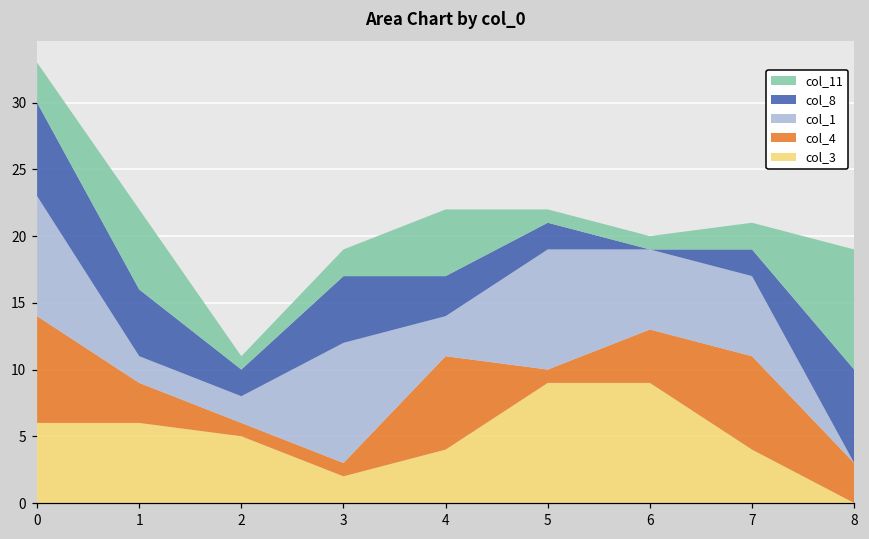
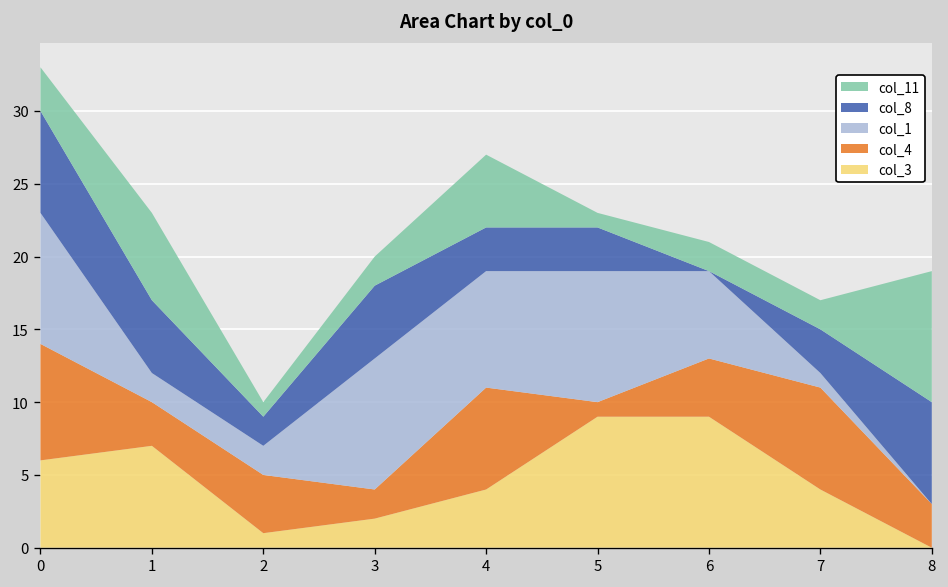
  {
    "col_3": {
      "0": 6,
-     "1": 6,
-     "2": 5,
+     "1": 7,
+     "2": 1,
      "3": 2,
      "4": 4,
      "5": 9,
      "6": 9,
      "7": 4,
      "8": 0
    },
    "col_4": {
      "0": 8,
      "1": 3,
-     "2": 1,
-     "3": 1,
+     "2": 4,
+     "3": 2,
      "4": 7,
      "5": 1,
      "6": 4,
      "7": 7
    },
    "col_1": {
      "0": 9,
      "1": 2,
      "2": 2,
      "3": 9,
-     "4": 3,
+     "4": 8,
      "5": 9,
-     "7": 6
+     "7": 1
    },
    "col_8": {
      "0": 7,
      "1": 5,
      "2": 2,
      "3": 5,
      "4": 3,
-     "5": 2,
-     "7": 2,
+     "5": 3,
+     "7": 3,
      "8": 7
    },
    "col_11": {
      "0": 3,
      "1": 6,
      "2": 1,
      "3": 2,
      "4": 5,
      "5": 1,
-     "6": 1,
+     "6": 2,
      "7": 2,
      "8": 9
    }
  }
